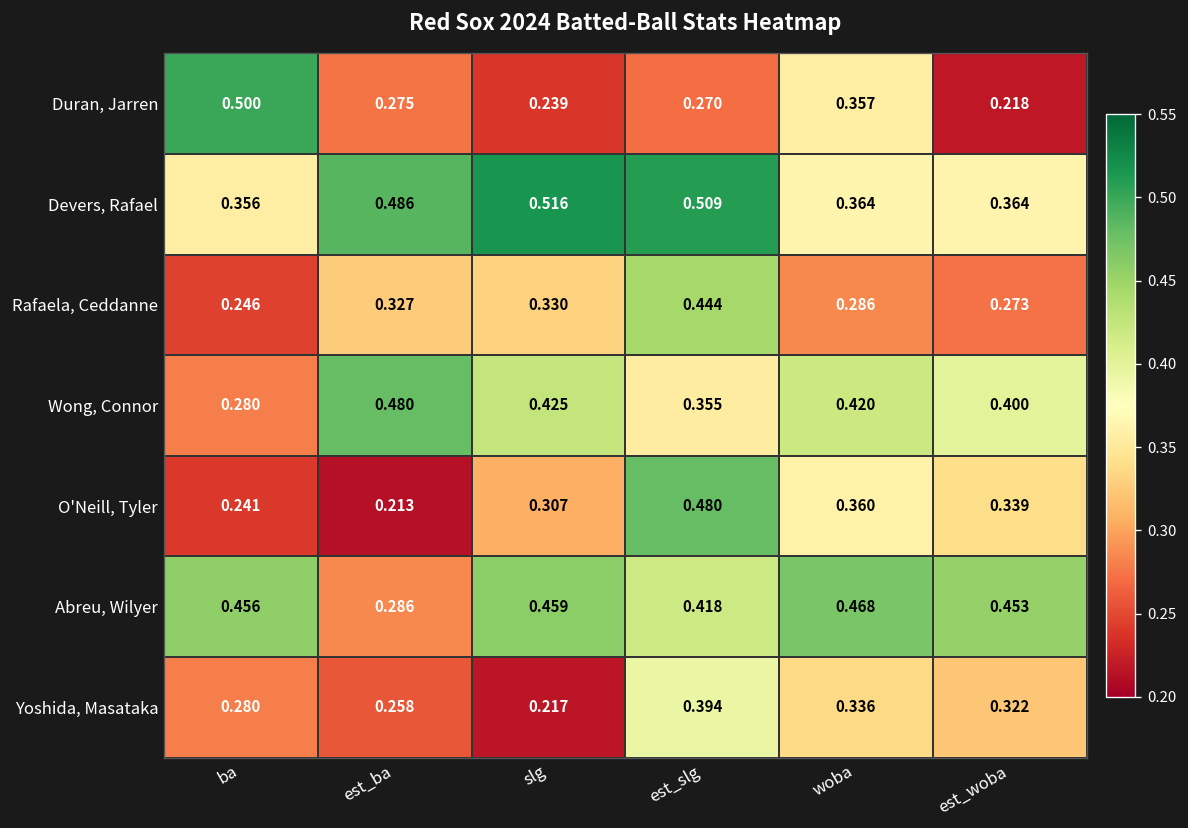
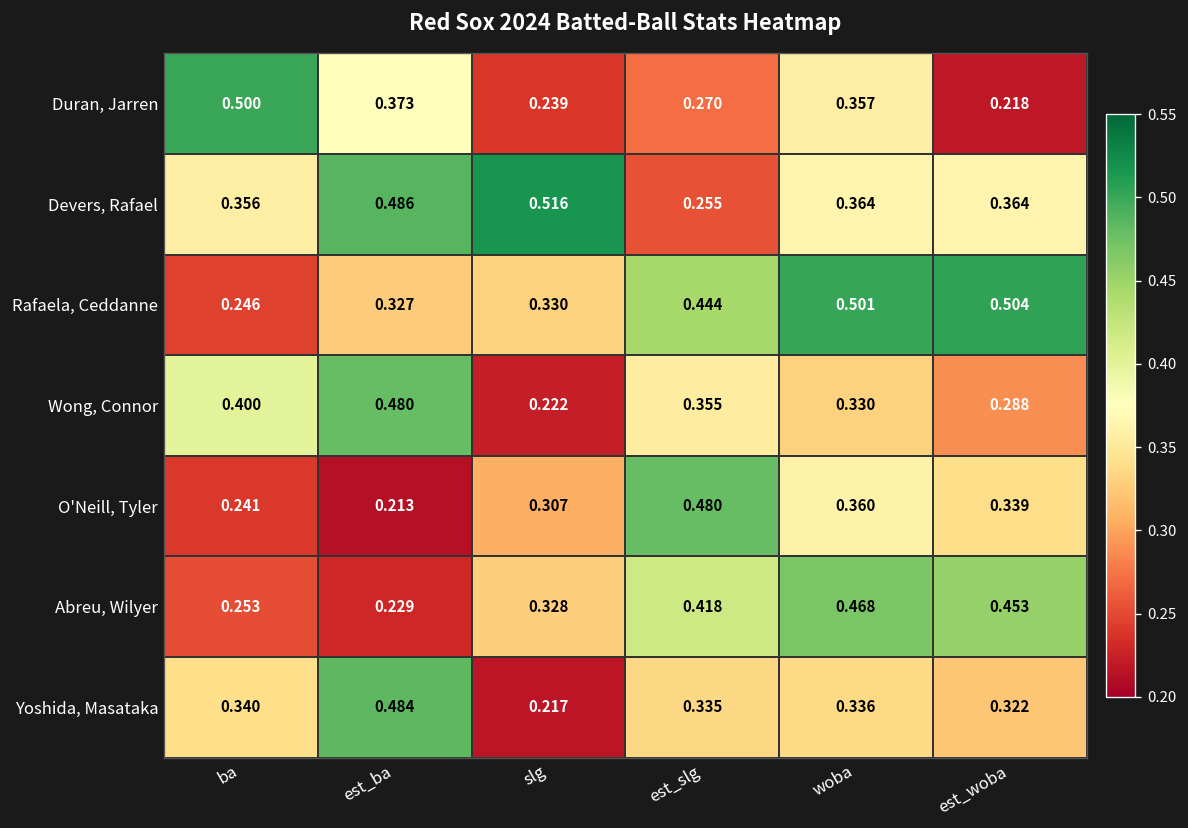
  {
    "Duran, Jarren": {
      "ba": 0.500,
-     "est_ba": 0.275,
+     "est_ba": 0.373,
      "slg": 0.239,
      "est_slg": 0.270,
      "woba": 0.357,
      "est_woba": 0.218
    },
    "Devers, Rafael": {
      "ba": 0.356,
      "est_ba": 0.486,
      "slg": 0.516,
-     "est_slg": 0.509,
+     "est_slg": 0.255,
      "woba": 0.364,
      "est_woba": 0.364
    },
    "Rafaela, Ceddanne": {
      "ba": 0.246,
      "est_ba": 0.327,
      "slg": 0.330,
      "est_slg": 0.444,
-     "woba": 0.286,
-     "est_woba": 0.273
+     "woba": 0.501,
+     "est_woba": 0.504
    },
    "Wong, Connor": {
-     "ba": 0.280,
+     "ba": 0.400,
      "est_ba": 0.480,
-     "slg": 0.425,
+     "slg": 0.222,
      "est_slg": 0.355,
-     "woba": 0.420,
-     "est_woba": 0.400
+     "woba": 0.330,
+     "est_woba": 0.288
    },
    "O'Neill, Tyler": {
      "ba": 0.241,
      "est_ba": 0.213,
      "slg": 0.307,
      "est_slg": 0.480,
      "woba": 0.360,
      "est_woba": 0.339
    },
    "Abreu, Wilyer": {
-     "ba": 0.456,
-     "est_ba": 0.286,
-     "slg": 0.459,
+     "ba": 0.253,
+     "est_ba": 0.229,
+     "slg": 0.328,
      "est_slg": 0.418,
      "woba": 0.468,
      "est_woba": 0.453
    },
    "Yoshida, Masataka": {
-     "ba": 0.280,
-     "est_ba": 0.258,
+     "ba": 0.340,
+     "est_ba": 0.484,
      "slg": 0.217,
-     "est_slg": 0.394,
+     "est_slg": 0.335,
      "woba": 0.336,
      "est_woba": 0.322
    }
  }
